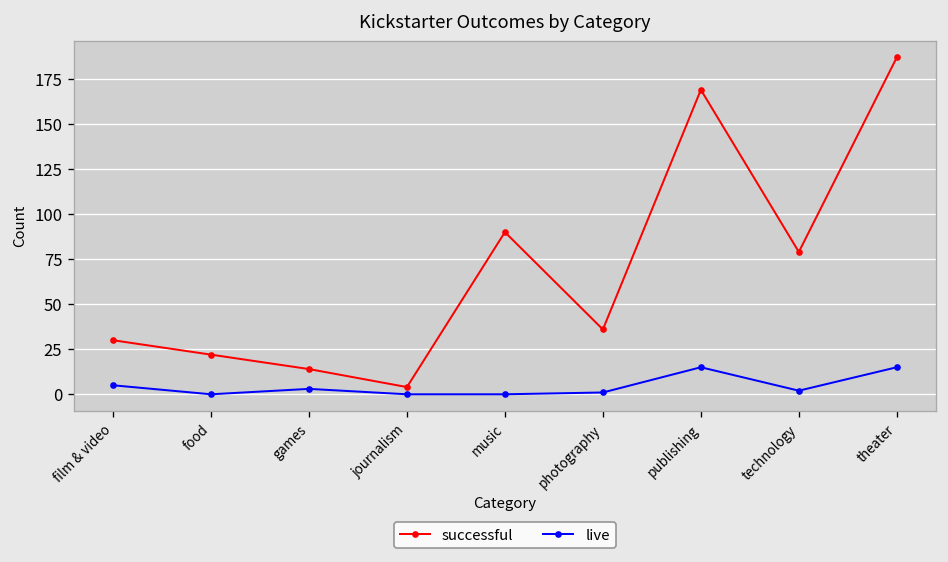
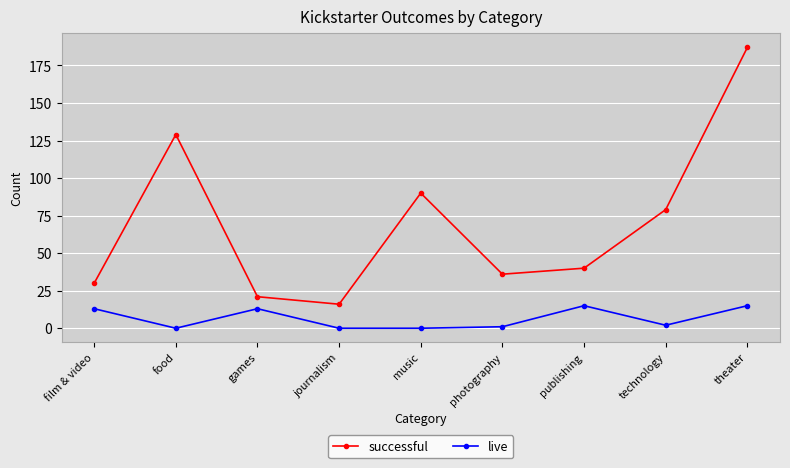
  {
    "successful": {
      "film & video": 30,
-     "food": 22,
-     "games": 14,
-     "journalism": 4,
+     "food": 129,
+     "games": 21,
+     "journalism": 16,
      "music": 90,
      "photography": 36,
-     "publishing": 169,
+     "publishing": 40,
      "technology": 79,
      "theater": 187
    },
    "live": {
-     "film & video": 5,
+     "film & video": 13,
      "food": 0,
-     "games": 3,
+     "games": 13,
      "journalism": 0,
      "music": 0,
      "photography": 1,
      "publishing": 15,
      "technology": 2,
      "theater": 15
    }
  }
